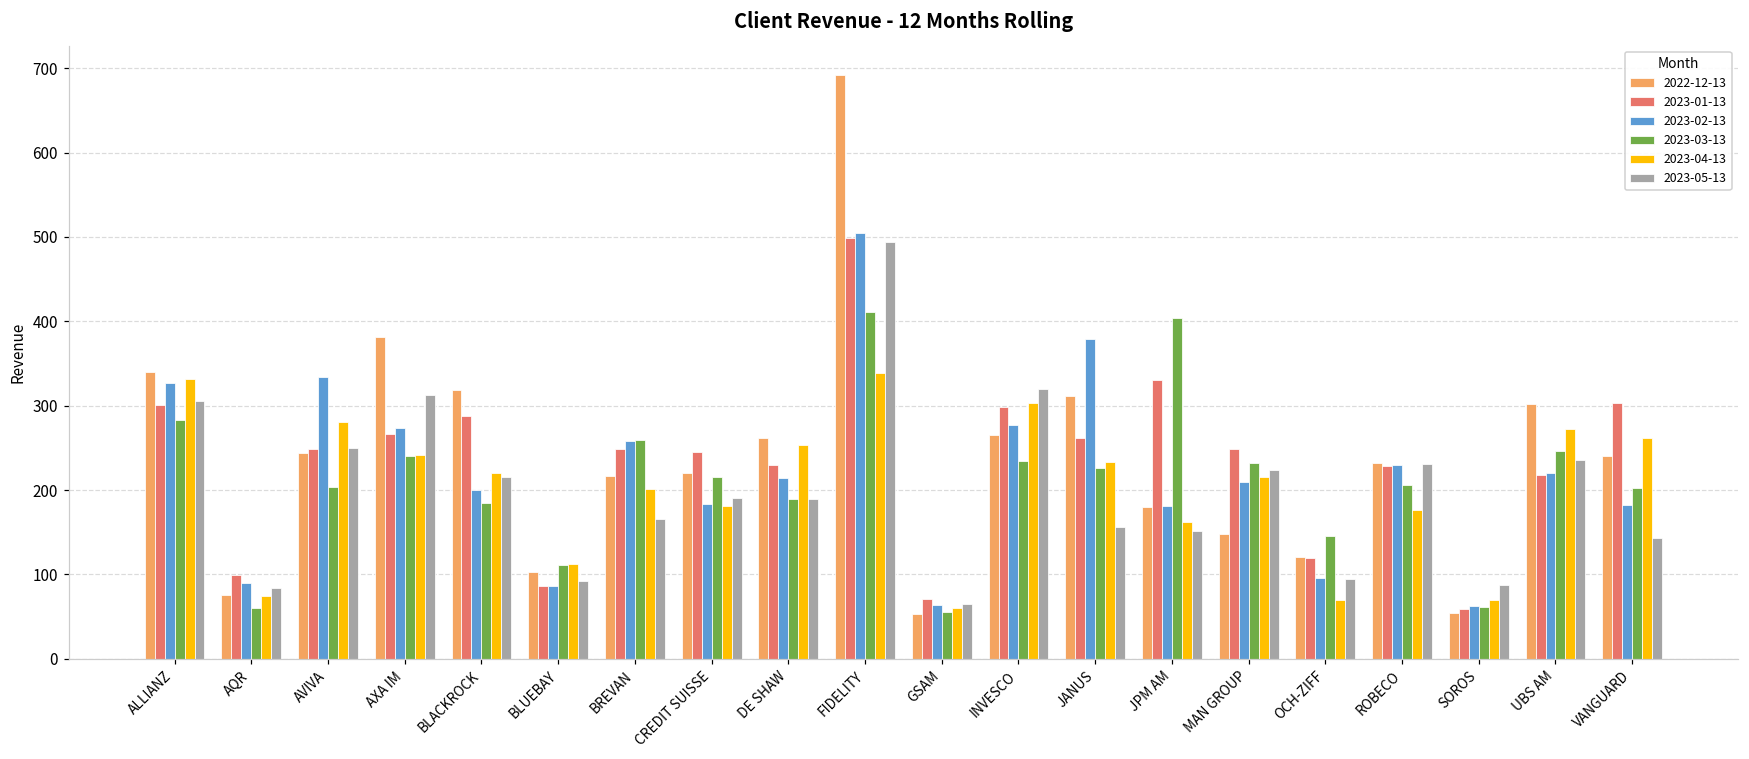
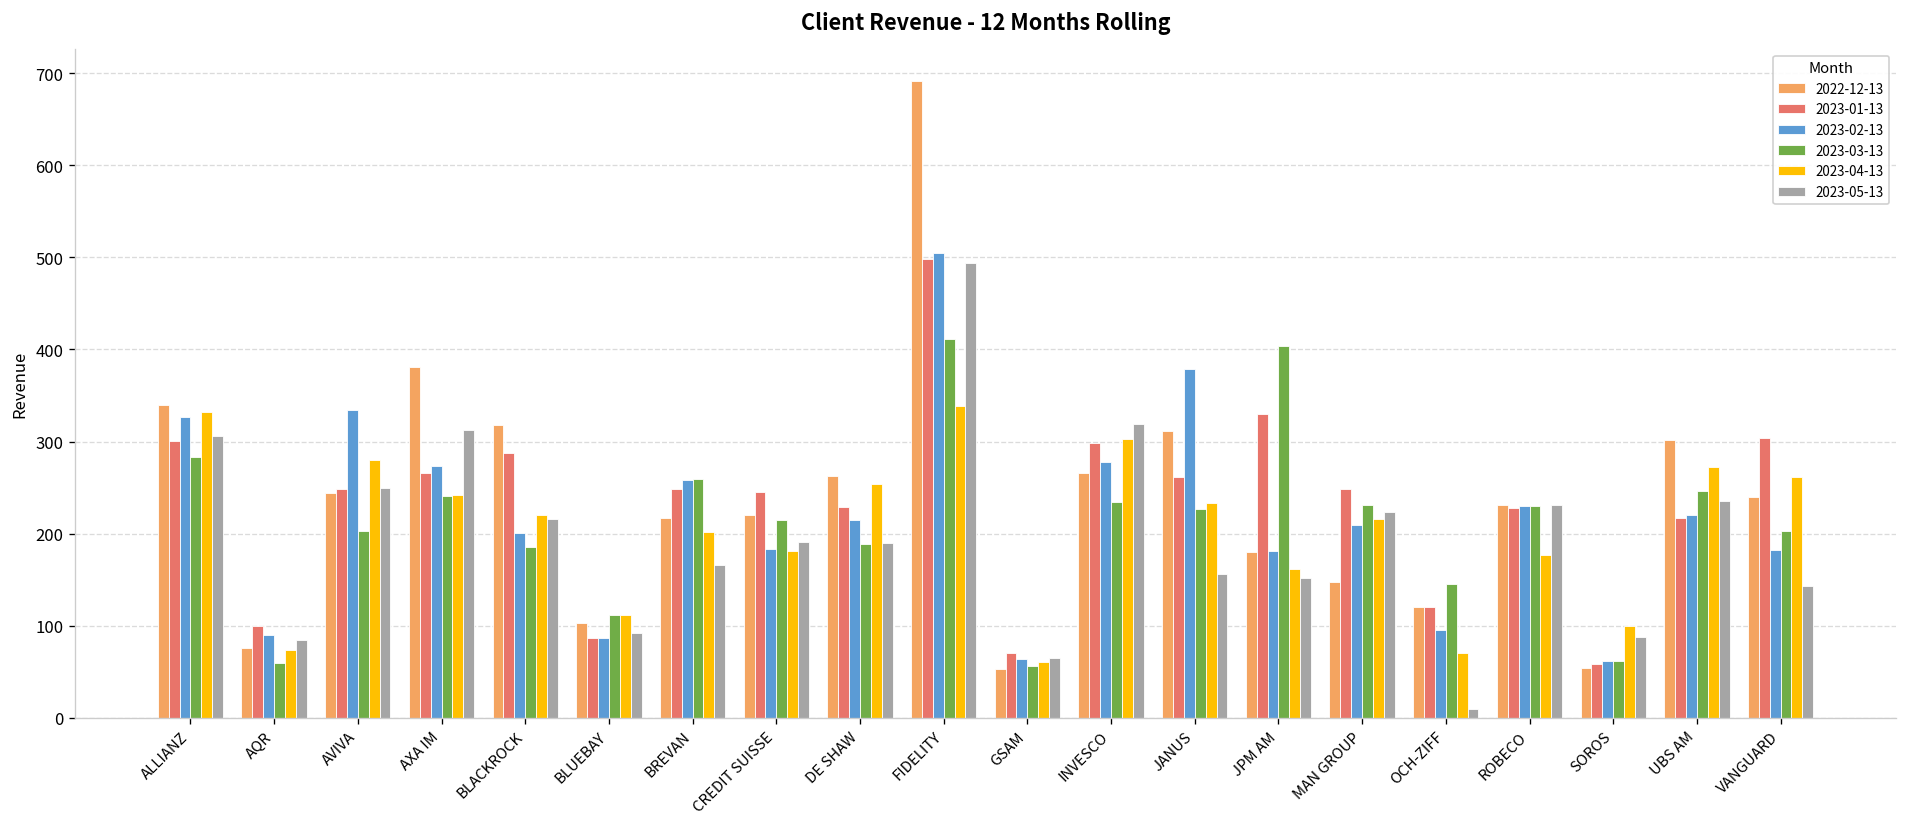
  {
    "2023-02-13": {
      "ALLIANZ": 330,
      "AQR": 90,
      "AVIVA": 330,
      "AXA IM": 270,
      "BLACKROCK": 200,
      "BLUEBAY": 90,
      "BREVAN": 260,
      "CREDIT SUISSE": 180,
      "DE SHAW": 210,
      "FIDELITY": 500,
      "GSAM": 60,
      "INVESCO": 280,
      "JANUS": 380,
      "JPM AM": 180,
      "MAN GROUP": 210,
      "OCH-ZIFF": 100,
      "ROBECO": 230,
      "SOROS": 60,
      "UBS AM": 220,
      "VANGUARD": 180
    },
    "2023-03-13": {
      "ALLIANZ": 280,
      "AQR": 60,
      "AVIVA": 200,
      "AXA IM": 240,
      "BLACKROCK": 190,
      "BLUEBAY": 110,
      "BREVAN": 260,
      "CREDIT SUISSE": 220,
      "DE SHAW": 190,
      "FIDELITY": 410,
      "GSAM": 60,
      "INVESCO": 230,
      "JANUS": 230,
      "JPM AM": 400,
      "MAN GROUP": 230,
      "OCH-ZIFF": 150,
-     "ROBECO": 210,
+     "ROBECO": 230,
      "SOROS": 60,
      "UBS AM": 250,
      "VANGUARD": 200
    },
    "2023-04-13": {
      "ALLIANZ": 330,
      "AQR": 70,
      "AVIVA": 280,
      "AXA IM": 240,
      "BLACKROCK": 220,
      "BLUEBAY": 110,
      "BREVAN": 200,
      "CREDIT SUISSE": 180,
      "DE SHAW": 250,
      "FIDELITY": 340,
      "GSAM": 60,
      "INVESCO": 300,
      "JANUS": 230,
      "JPM AM": 160,
      "MAN GROUP": 220,
      "OCH-ZIFF": 70,
      "ROBECO": 180,
-     "SOROS": 70,
+     "SOROS": 100,
      "UBS AM": 270,
      "VANGUARD": 260
    },
    "2023-05-13": {
      "ALLIANZ": 310,
      "AQR": 80,
      "AVIVA": 250,
      "AXA IM": 310,
      "BLACKROCK": 220,
      "BLUEBAY": 90,
      "BREVAN": 170,
      "CREDIT SUISSE": 190,
      "DE SHAW": 190,
      "FIDELITY": 490,
      "GSAM": 70,
      "INVESCO": 320,
      "JANUS": 160,
      "JPM AM": 150,
      "MAN GROUP": 220,
-     "OCH-ZIFF": 90,
+     "OCH-ZIFF": 10,
      "ROBECO": 230,
      "SOROS": 90,
      "UBS AM": 240,
      "VANGUARD": 140
    }
  }
